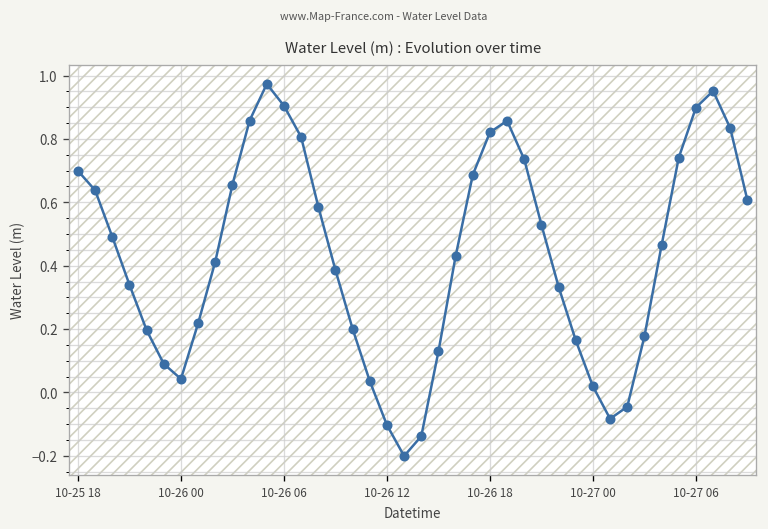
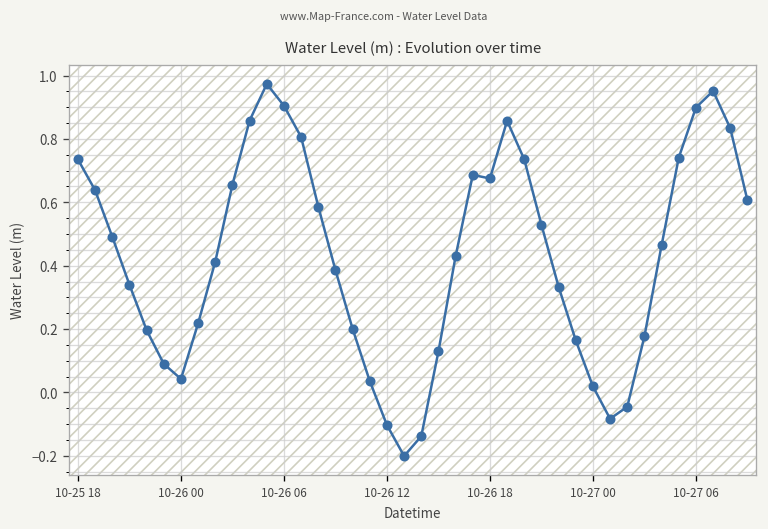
  {
-   "10-25 18": 0.70,
+   "10-25 18": 0.74,
    "10-26 00": 0.04,
    "10-26 06": 0.90,
    "10-26 12": -0.10,
-   "10-26 18": 0.82,
+   "10-26 18": 0.68,
    "10-27 00": 0.02,
    "10-27 06": 0.90
  }
